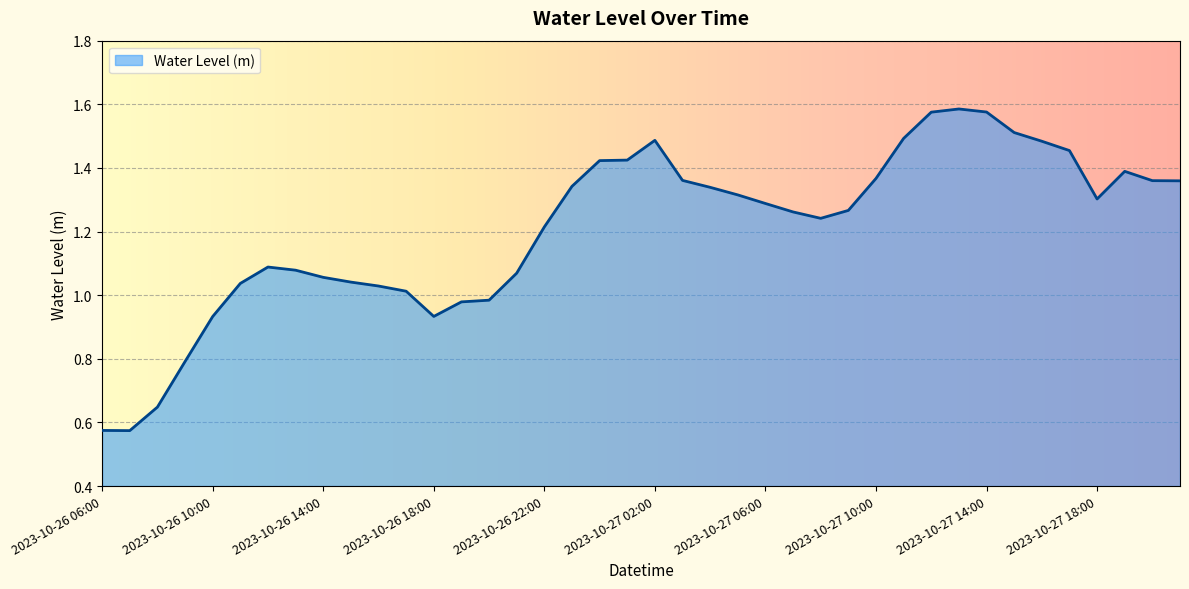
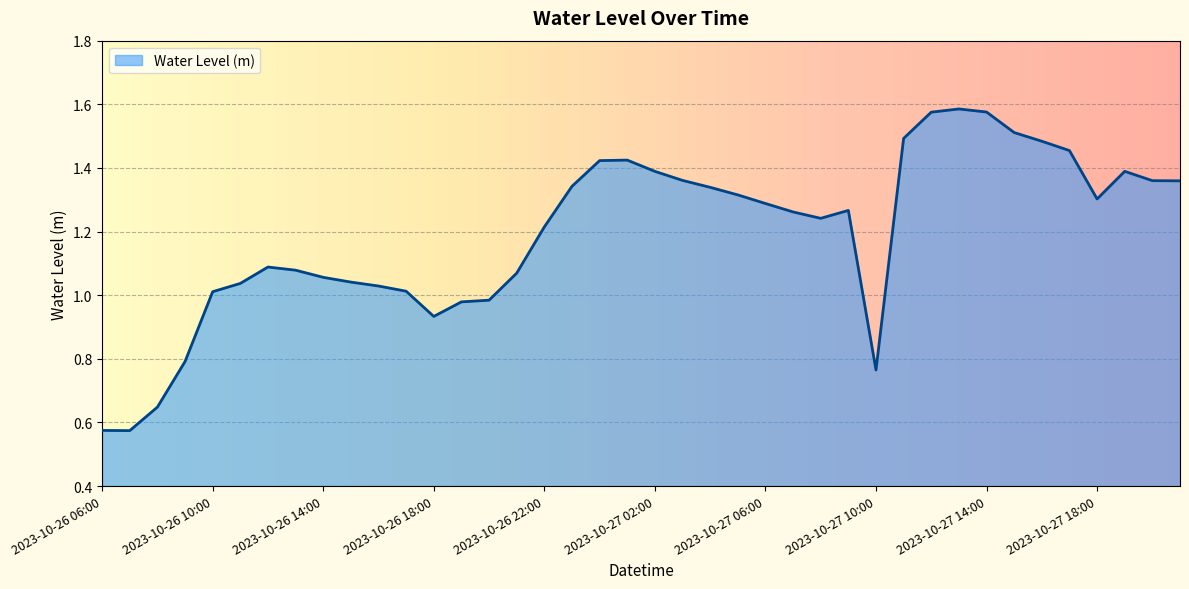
  {
    "2023-10-26 06:00": 0.57,
-   "2023-10-26 10:00": 0.93,
+   "2023-10-26 10:00": 1.01,
    "2023-10-26 14:00": 1.06,
    "2023-10-26 18:00": 0.93,
    "2023-10-26 22:00": 1.21,
-   "2023-10-27 02:00": 1.49,
+   "2023-10-27 02:00": 1.39,
    "2023-10-27 06:00": 1.29,
-   "2023-10-27 10:00": 1.37,
+   "2023-10-27 10:00": 0.76,
    "2023-10-27 14:00": 1.58,
    "2023-10-27 18:00": 1.30
  }
